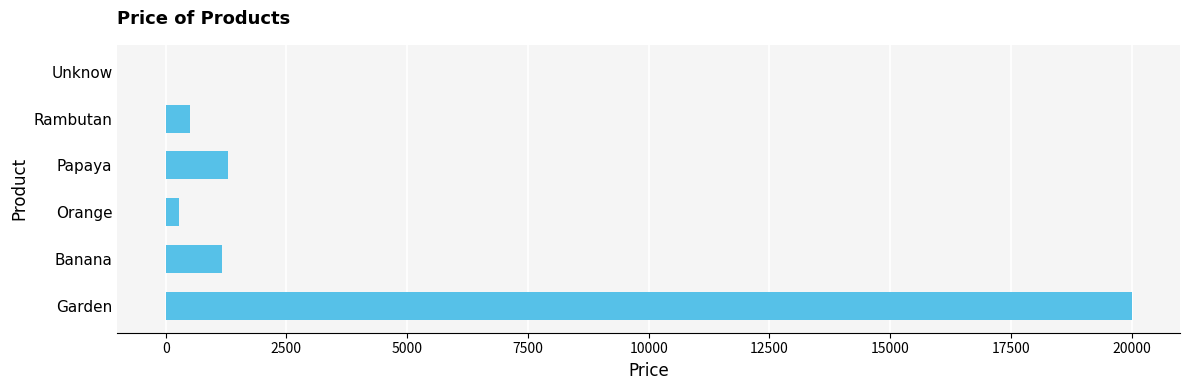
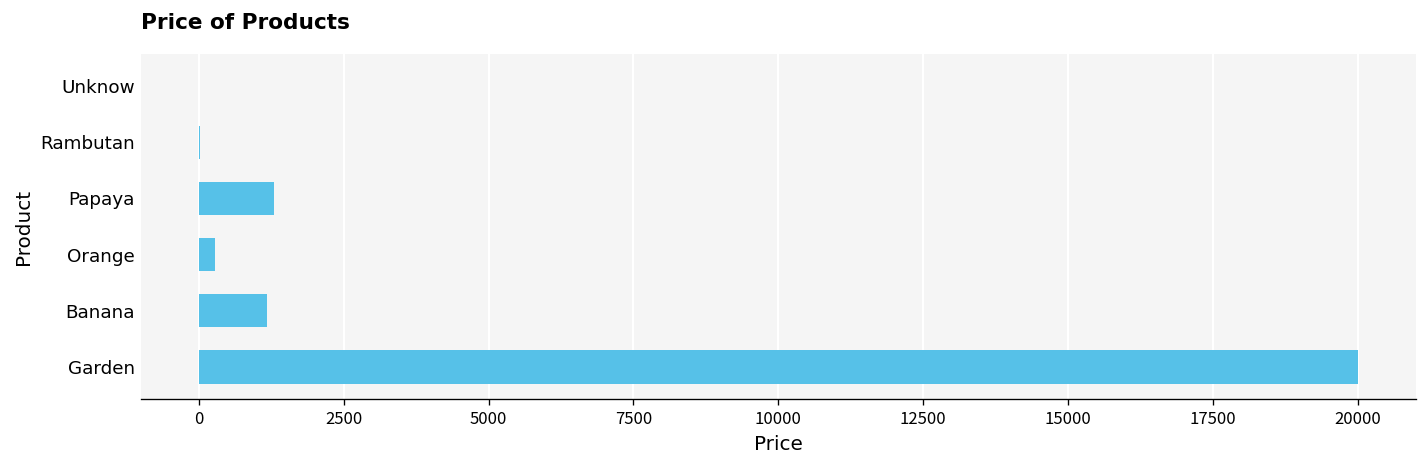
  {
-   "Rambutan": 500,
+   "Rambutan": 0,
    "Papaya": 1300,
    "Orange": 300,
    "Banana": 1200,
    "Garden": 20000
  }
